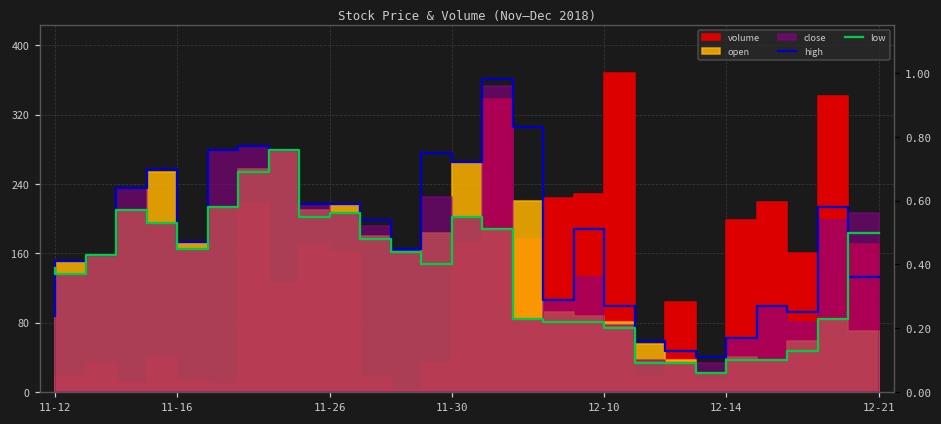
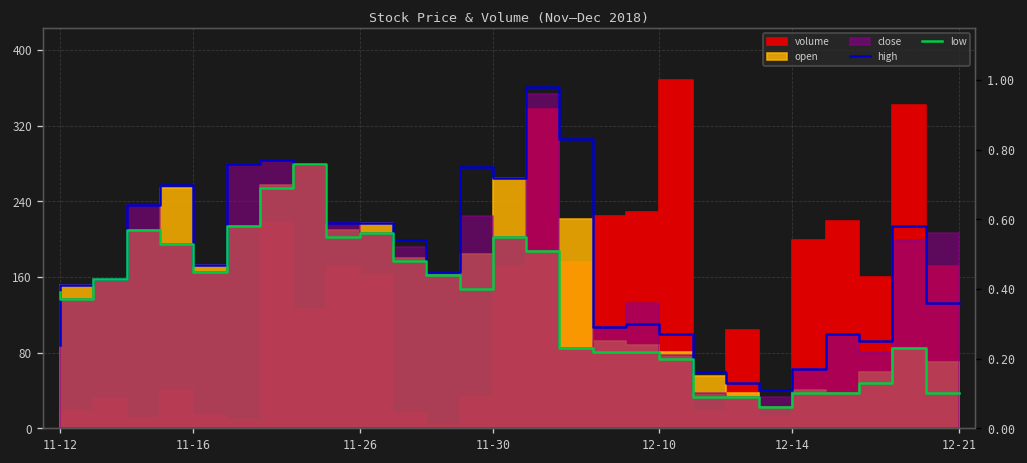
  {
    "high": {
      "11-12": 90,
      "11-16": 260,
      "11-30": 280,
-     "12-10": 190,
+     "12-10": 110,
      "12-21": 130
    },
    "low": {
      "11-26": 200,
      "11-30": 150,
-     "12-21": 180
+     "12-21": 40
    }
  }
